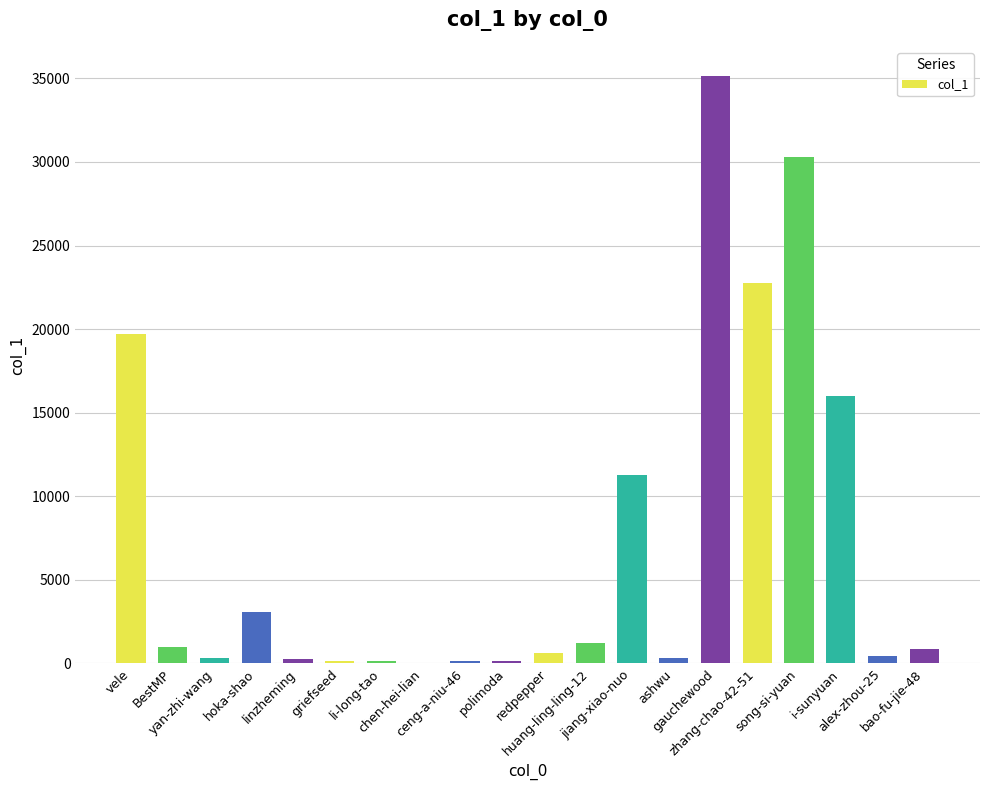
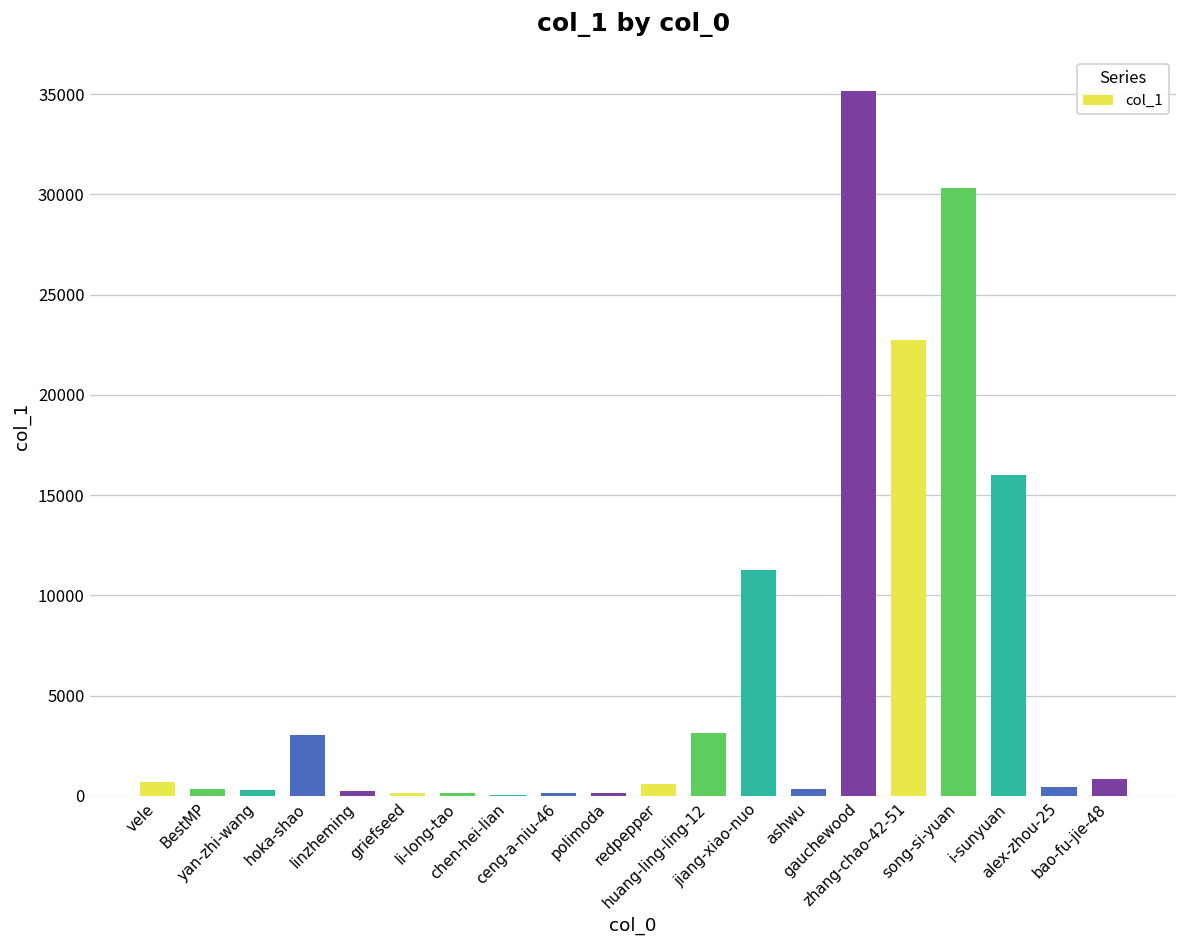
  {
-   "vele": 19700,
-   "BestMP": 1000,
+   "vele": 700,
+   "BestMP": 400,
    "yan-zhi-wang": 300,
    "hoka-shao": 3000,
    "linzheming": 300,
    "griefseed": 200,
    "li-long-tao": 200,
    "polimoda": 200,
    "redpepper": 600,
-   "huang-ling-ling-12": 1200,
+   "huang-ling-ling-12": 3200,
    "jiang-xiao-nuo": 11300,
    "ashwu": 300,
    "gauchewood": 35100,
    "zhang-chao-42-51": 22800,
    "song-si-yuan": 30300,
    "i-sunyuan": 16000,
    "alex-zhou-25": 400,
    "bao-fu-jie-48": 800
  }
